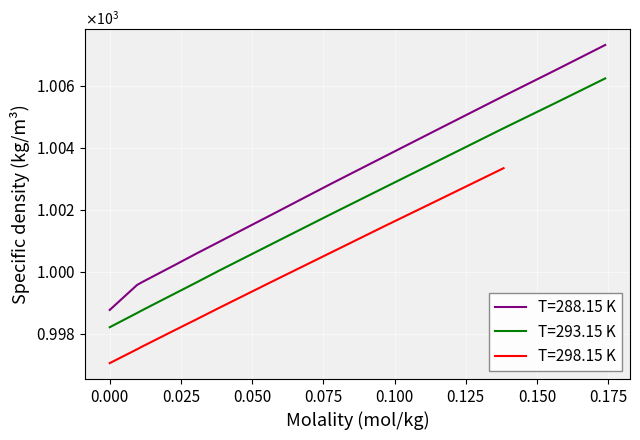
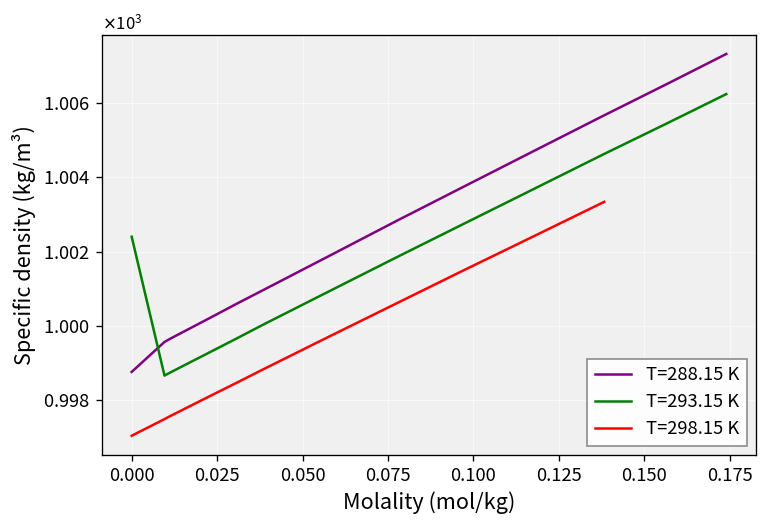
  {
    "T=288.15 K": {
      "0.000": 998.8
    },
    "T=293.15 K": {
-     "0.000": 998.2
+     "0.000": 1002.4
    },
    "T=298.15 K": {
      "0.000": 997.0
    }
  }
